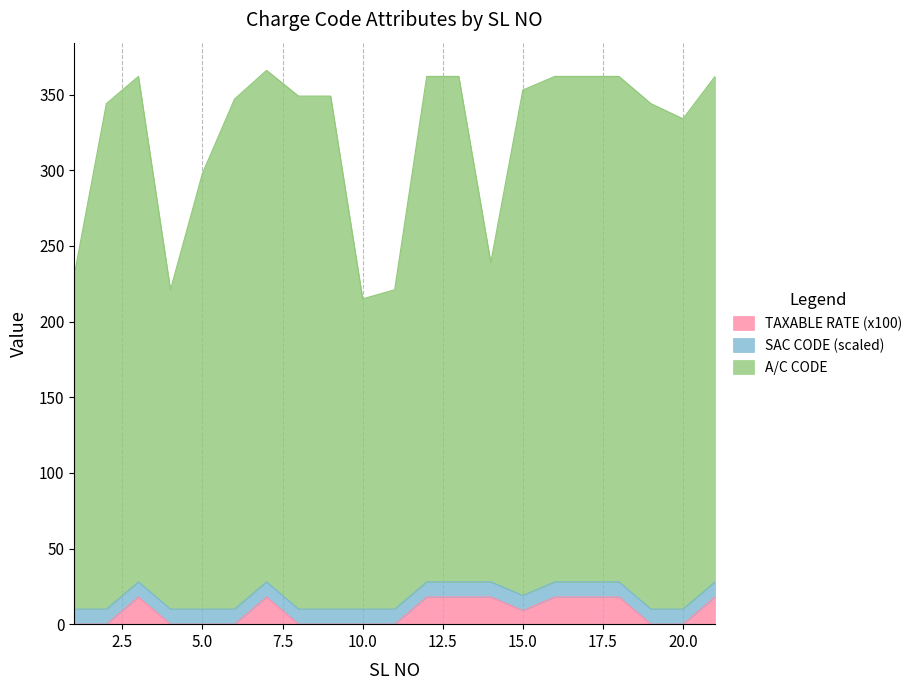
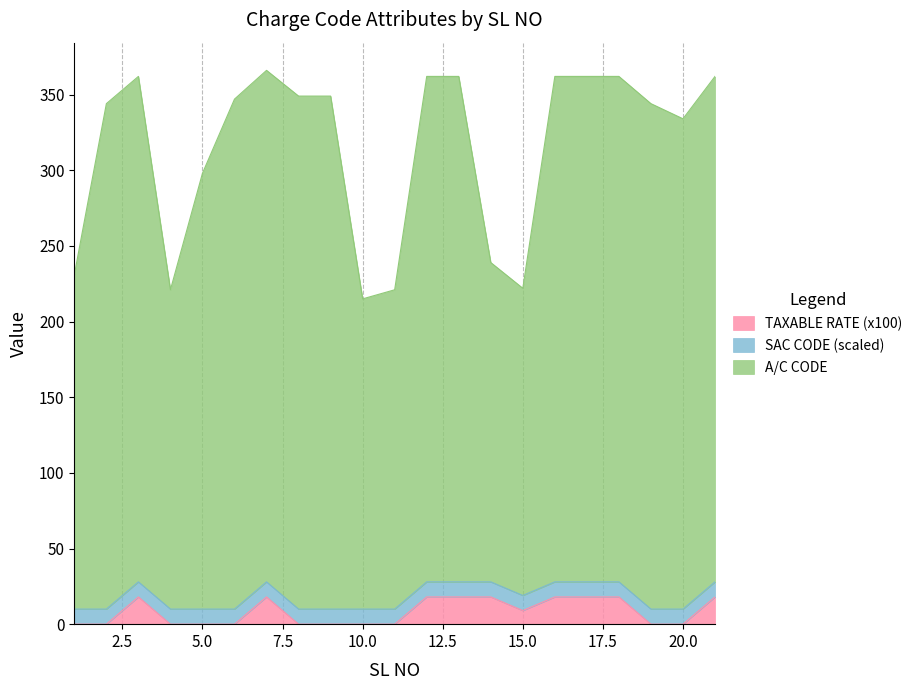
  {
    "TAXABLE RATE (x100)": {
      "5.0": 0,
      "10.0": 0,
      "15.0": 9,
      "20.0": 0
    },
    "SAC CODE (scaled)": {
      "5.0": 10,
      "10.0": 10,
      "15.0": 10,
      "20.0": 10
    },
    "A/C CODE": {
      "5.0": 288,
      "10.0": 205,
-     "15.0": 334,
+     "15.0": 203,
      "20.0": 324
    }
  }
